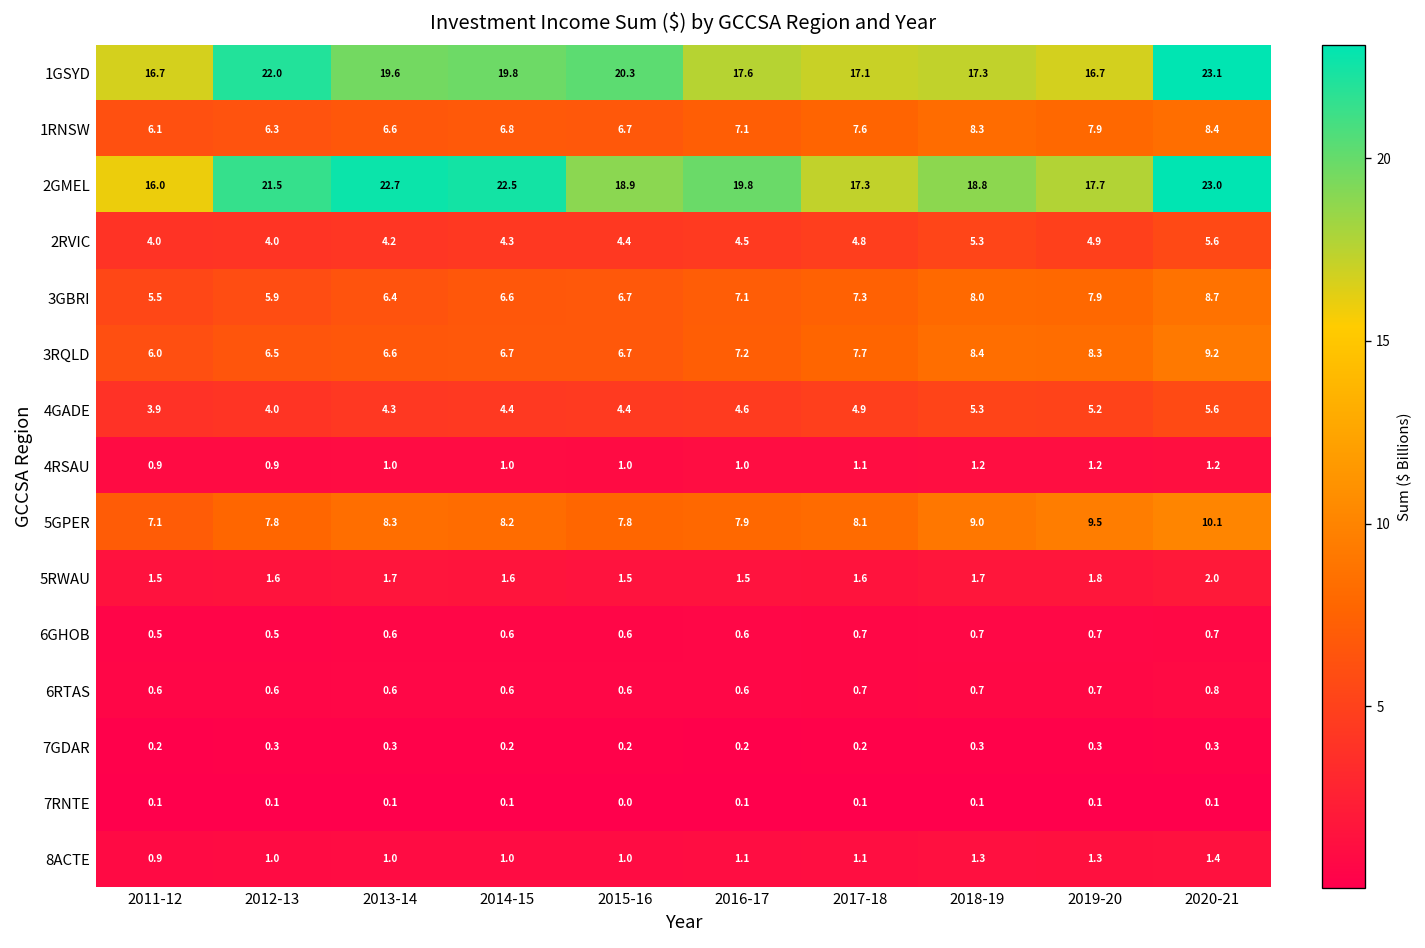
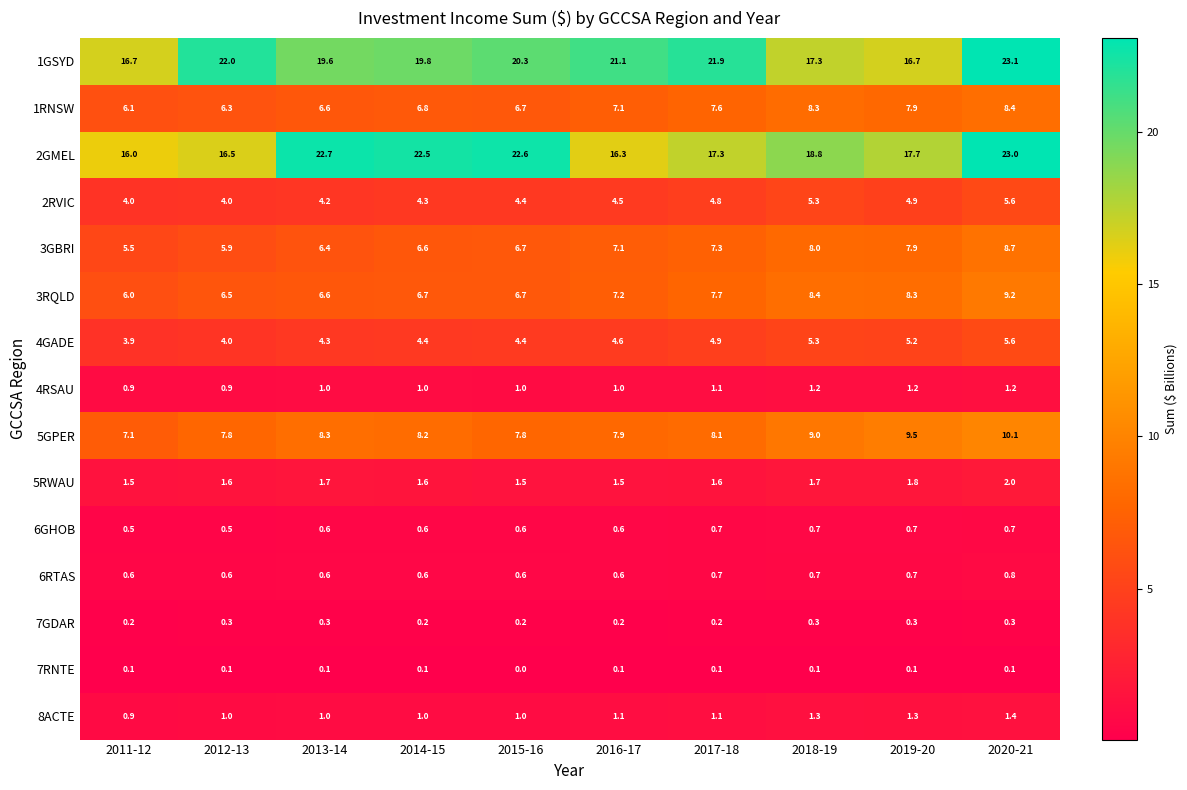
  {
    "1GSYD": {
      "2011-12": 16.7,
      "2012-13": 22.0,
      "2013-14": 19.6,
      "2014-15": 19.8,
      "2015-16": 20.3,
-     "2016-17": 17.6,
-     "2017-18": 17.1,
+     "2016-17": 21.1,
+     "2017-18": 21.9,
      "2018-19": 17.3,
      "2019-20": 16.7,
      "2020-21": 23.1
    },
    "1RNSW": {
      "2011-12": 6.1,
      "2012-13": 6.3,
      "2013-14": 6.6,
      "2014-15": 6.8,
      "2015-16": 6.7,
      "2016-17": 7.1,
      "2017-18": 7.6,
      "2018-19": 8.3,
      "2019-20": 7.9,
      "2020-21": 8.4
    },
    "2GMEL": {
      "2011-12": 16.0,
-     "2012-13": 21.5,
+     "2012-13": 16.5,
      "2013-14": 22.7,
      "2014-15": 22.5,
-     "2015-16": 18.9,
-     "2016-17": 19.8,
+     "2015-16": 22.6,
+     "2016-17": 16.3,
      "2017-18": 17.3,
      "2018-19": 18.8,
      "2019-20": 17.7,
      "2020-21": 23.0
    },
    "2RVIC": {
      "2011-12": 4.0,
      "2012-13": 4.0,
      "2013-14": 4.2,
      "2014-15": 4.3,
      "2015-16": 4.4,
      "2016-17": 4.5,
      "2017-18": 4.8,
      "2018-19": 5.3,
      "2019-20": 4.9,
      "2020-21": 5.6
    },
    "3GBRI": {
      "2011-12": 5.5,
      "2012-13": 5.9,
      "2013-14": 6.4,
      "2014-15": 6.6,
      "2015-16": 6.7,
      "2016-17": 7.1,
      "2017-18": 7.3,
      "2018-19": 8.0,
      "2019-20": 7.9,
      "2020-21": 8.7
    },
    "3RQLD": {
      "2011-12": 6.0,
      "2012-13": 6.5,
      "2013-14": 6.6,
      "2014-15": 6.7,
      "2015-16": 6.7,
      "2016-17": 7.2,
      "2017-18": 7.7,
      "2018-19": 8.4,
      "2019-20": 8.3,
      "2020-21": 9.2
    },
    "4GADE": {
      "2011-12": 3.9,
      "2012-13": 4.0,
      "2013-14": 4.3,
      "2014-15": 4.4,
      "2015-16": 4.4,
      "2016-17": 4.6,
      "2017-18": 4.9,
      "2018-19": 5.3,
      "2019-20": 5.2,
      "2020-21": 5.6
    },
    "4RSAU": {
      "2011-12": 0.9,
      "2012-13": 0.9,
      "2013-14": 1.0,
      "2014-15": 1.0,
      "2015-16": 1.0,
      "2016-17": 1.0,
      "2017-18": 1.1,
      "2018-19": 1.2,
      "2019-20": 1.2,
      "2020-21": 1.2
    },
    "5GPER": {
      "2011-12": 7.1,
      "2012-13": 7.8,
      "2013-14": 8.3,
      "2014-15": 8.2,
      "2015-16": 7.8,
      "2016-17": 7.9,
      "2017-18": 8.1,
      "2018-19": 9.0,
      "2019-20": 9.5,
      "2020-21": 10.1
    },
    "5RWAU": {
      "2011-12": 1.5,
      "2012-13": 1.6,
      "2013-14": 1.7,
      "2014-15": 1.6,
      "2015-16": 1.5,
      "2016-17": 1.5,
      "2017-18": 1.6,
      "2018-19": 1.7,
      "2019-20": 1.8,
      "2020-21": 2.0
    },
    "6GHOB": {
      "2011-12": 0.5,
      "2012-13": 0.5,
      "2013-14": 0.6,
      "2014-15": 0.6,
      "2015-16": 0.6,
      "2016-17": 0.6,
      "2017-18": 0.7,
      "2018-19": 0.7,
      "2019-20": 0.7,
      "2020-21": 0.7
    },
    "6RTAS": {
      "2011-12": 0.6,
      "2012-13": 0.6,
      "2013-14": 0.6,
      "2014-15": 0.6,
      "2015-16": 0.6,
      "2016-17": 0.6,
      "2017-18": 0.7,
      "2018-19": 0.7,
      "2019-20": 0.7,
      "2020-21": 0.8
    },
    "7GDAR": {
      "2011-12": 0.2,
      "2012-13": 0.3,
      "2013-14": 0.3,
      "2014-15": 0.2,
      "2015-16": 0.2,
      "2016-17": 0.2,
      "2017-18": 0.2,
      "2018-19": 0.3,
      "2019-20": 0.3,
      "2020-21": 0.3
    },
    "7RNTE": {
      "2011-12": 0.1,
      "2012-13": 0.1,
      "2013-14": 0.1,
      "2014-15": 0.1,
      "2015-16": 0.0,
      "2016-17": 0.1,
      "2017-18": 0.1,
      "2018-19": 0.1,
      "2019-20": 0.1,
      "2020-21": 0.1
    },
    "8ACTE": {
      "2011-12": 0.9,
      "2012-13": 1.0,
      "2013-14": 1.0,
      "2014-15": 1.0,
      "2015-16": 1.0,
      "2016-17": 1.1,
      "2017-18": 1.1,
      "2018-19": 1.3,
      "2019-20": 1.3,
      "2020-21": 1.4
    }
  }
